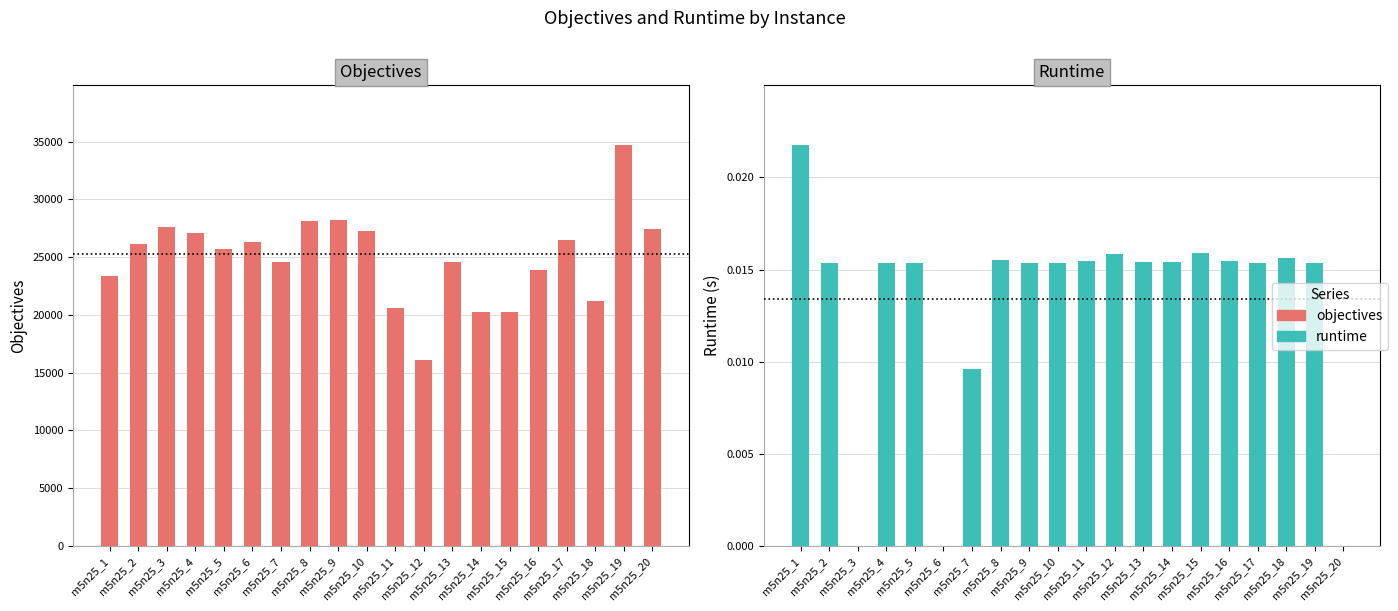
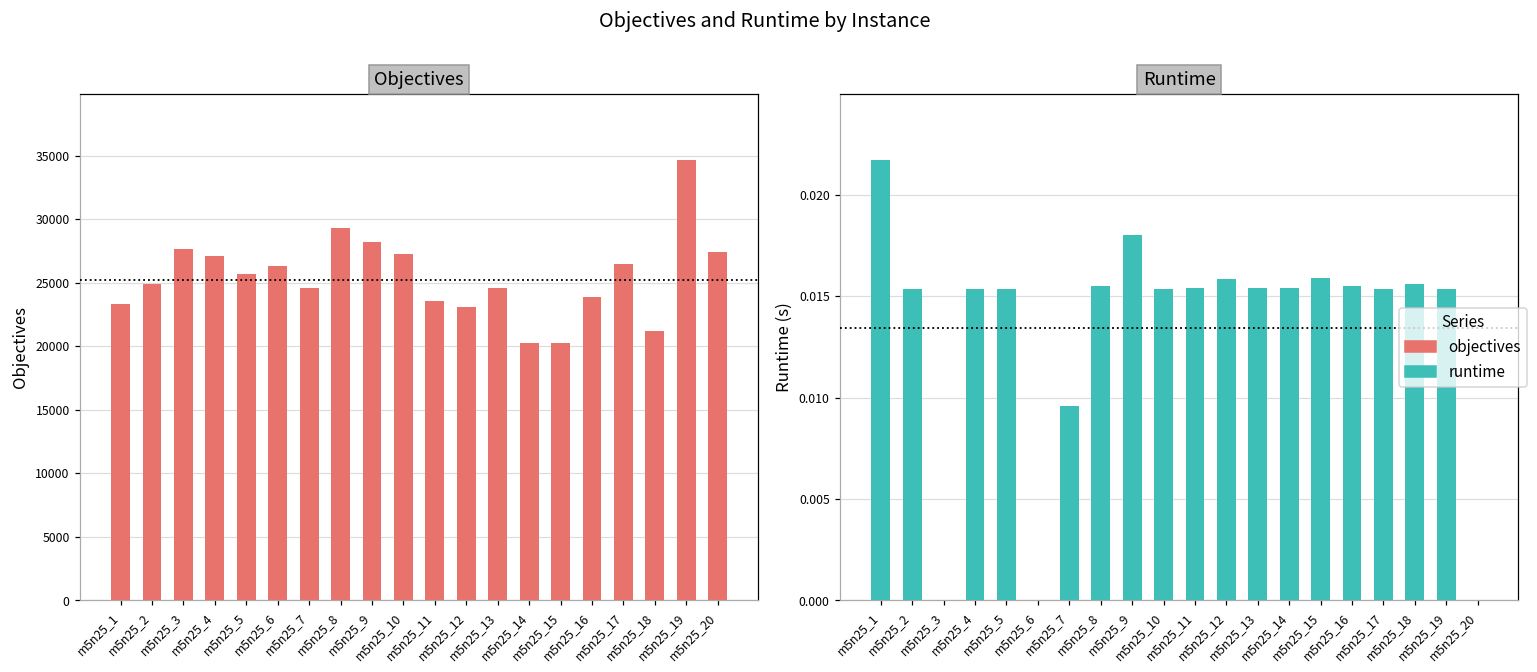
  {
    "Objectives": {
      "m5n25_1": 23300,
-     "m5n25_2": 26100,
+     "m5n25_2": 24900,
      "m5n25_3": 27600,
      "m5n25_4": 27100,
      "m5n25_5": 25700,
      "m5n25_6": 26300,
      "m5n25_7": 24600,
-     "m5n25_8": 28100,
+     "m5n25_8": 29300,
      "m5n25_9": 28200,
      "m5n25_10": 27200,
-     "m5n25_11": 20600,
-     "m5n25_12": 16100,
+     "m5n25_11": 23500,
+     "m5n25_12": 23100,
      "m5n25_13": 24600,
      "m5n25_14": 20300,
      "m5n25_15": 20200,
      "m5n25_16": 23900,
      "m5n25_17": 26500,
      "m5n25_18": 21200,
      "m5n25_19": 34700,
      "m5n25_20": 27400
    },
    "Runtime": {
      "m5n25_1": 0.0217,
      "m5n25_2": 0.0154,
      "m5n25_3": 0.0000,
      "m5n25_4": 0.0154,
      "m5n25_5": 0.0154,
      "m5n25_6": 0.0000,
      "m5n25_7": 0.0096,
      "m5n25_8": 0.0155,
-     "m5n25_9": 0.0154,
+     "m5n25_9": 0.0180,
      "m5n25_10": 0.0154,
      "m5n25_11": 0.0154,
      "m5n25_12": 0.0158,
      "m5n25_13": 0.0154,
      "m5n25_14": 0.0154,
      "m5n25_15": 0.0159,
      "m5n25_16": 0.0155,
      "m5n25_17": 0.0154,
      "m5n25_18": 0.0156,
      "m5n25_19": 0.0154,
      "m5n25_20": 0.0000
    }
  }
